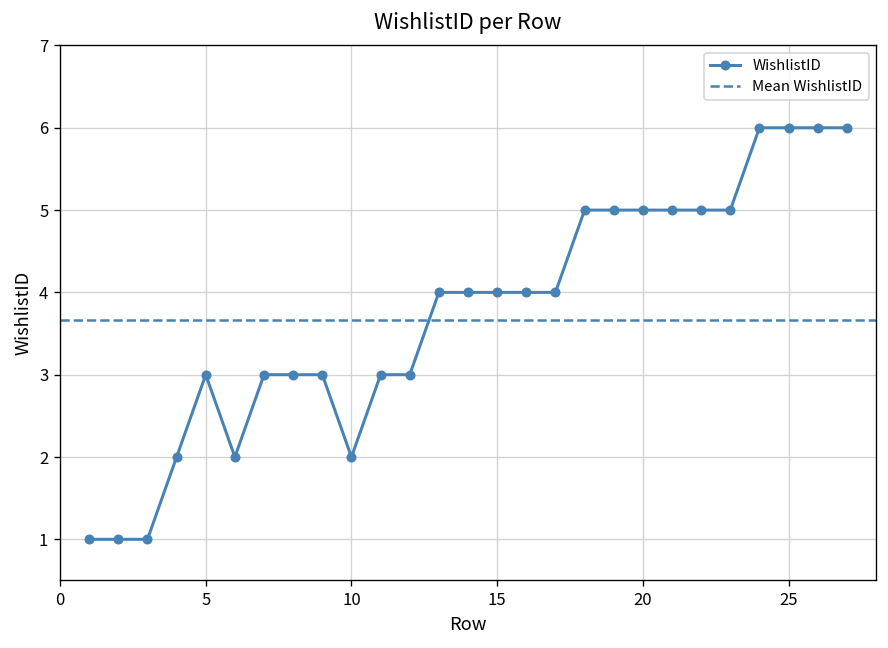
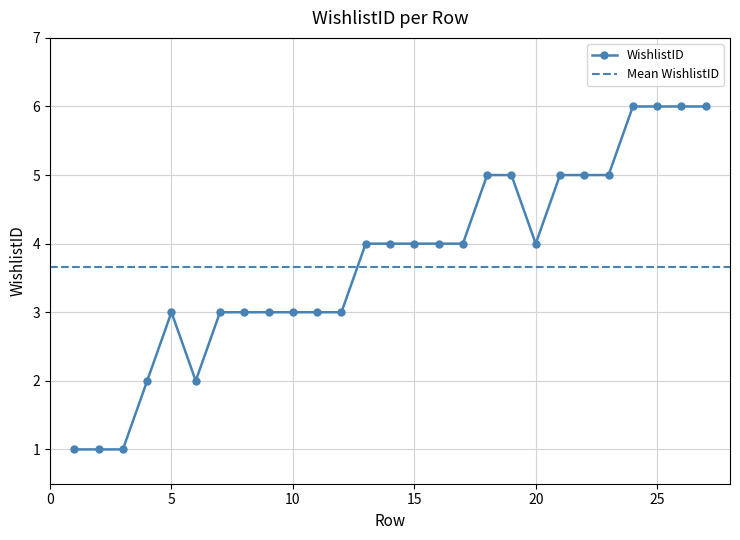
  {
    "5": 3,
-   "10": 2,
+   "10": 3,
    "15": 4,
-   "20": 5,
+   "20": 4,
    "25": 6
  }
